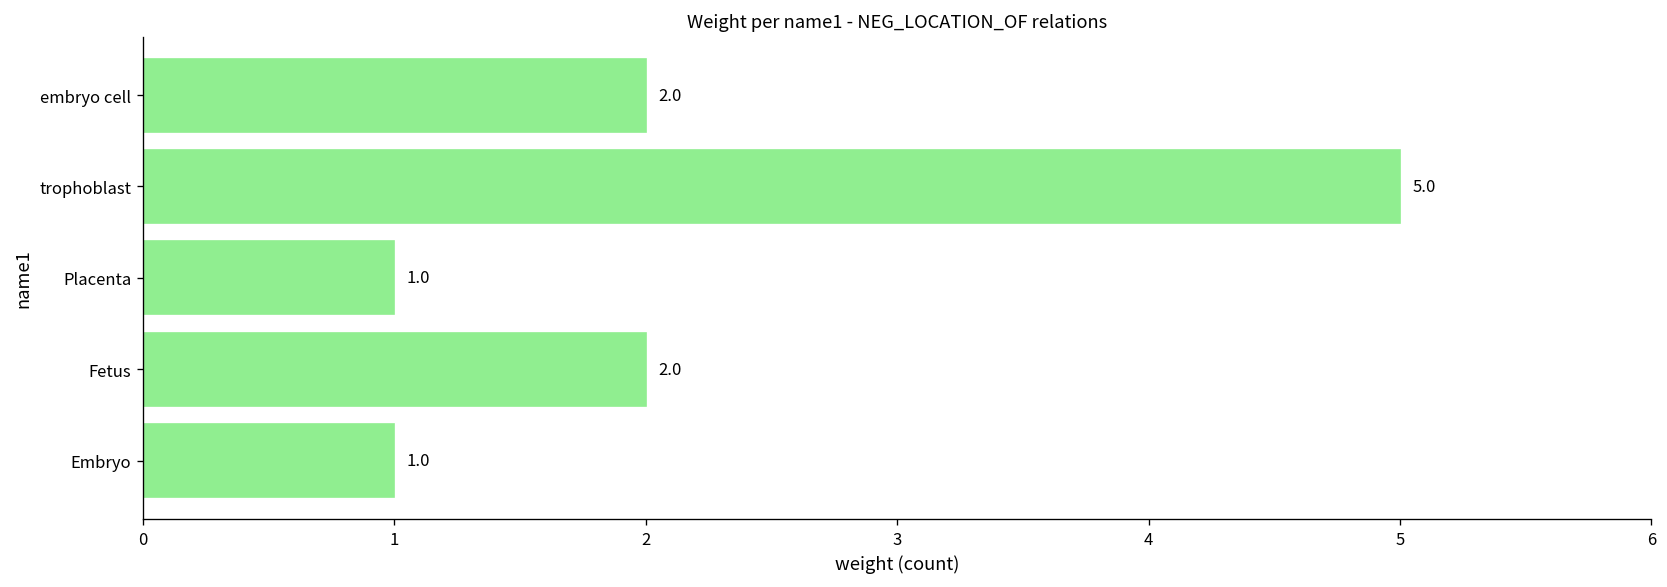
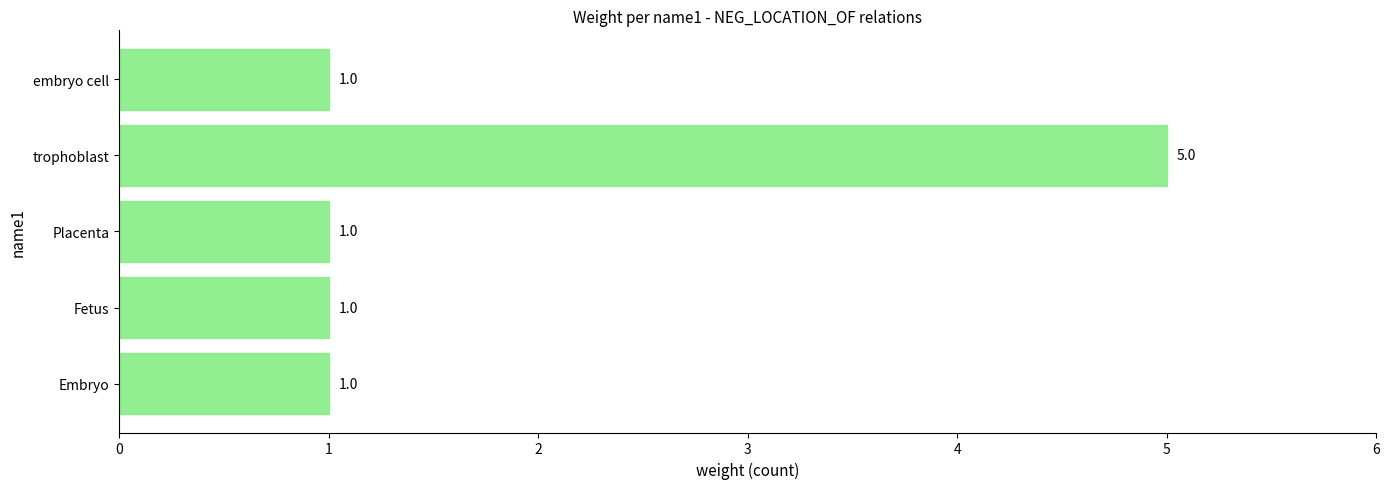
  {
-   "embryo cell": 2.0,
+   "embryo cell": 1.0,
    "trophoblast": 5.0,
    "Placenta": 1.0,
-   "Fetus": 2.0,
+   "Fetus": 1.0,
    "Embryo": 1.0
  }
